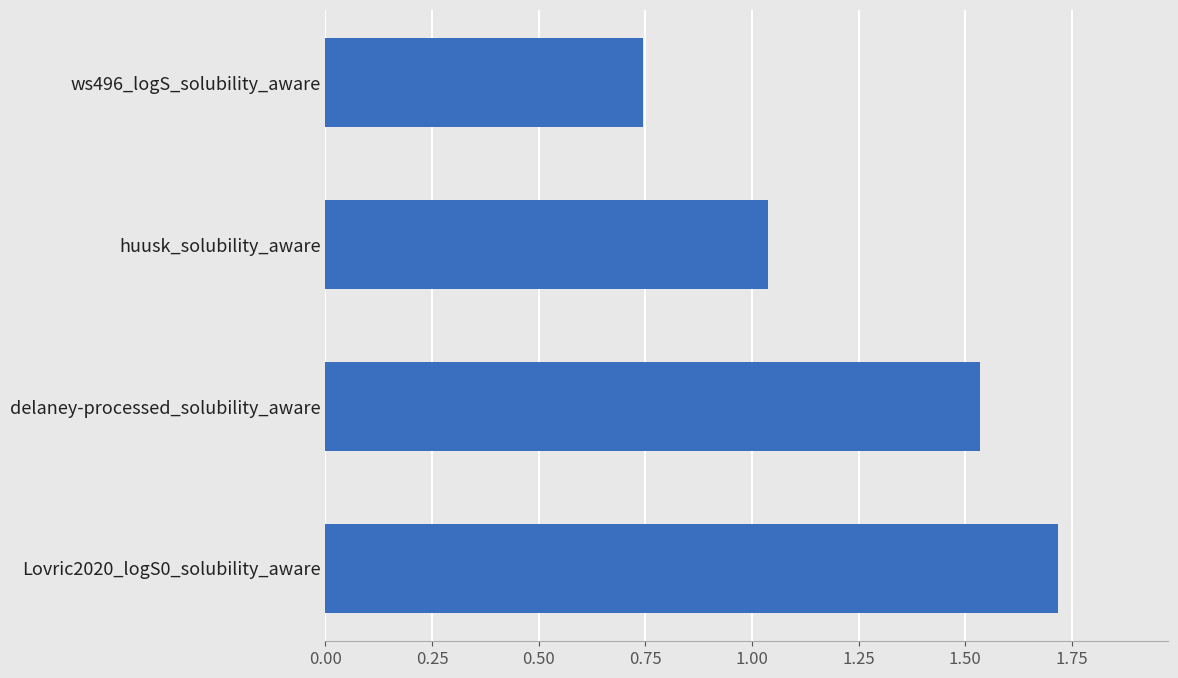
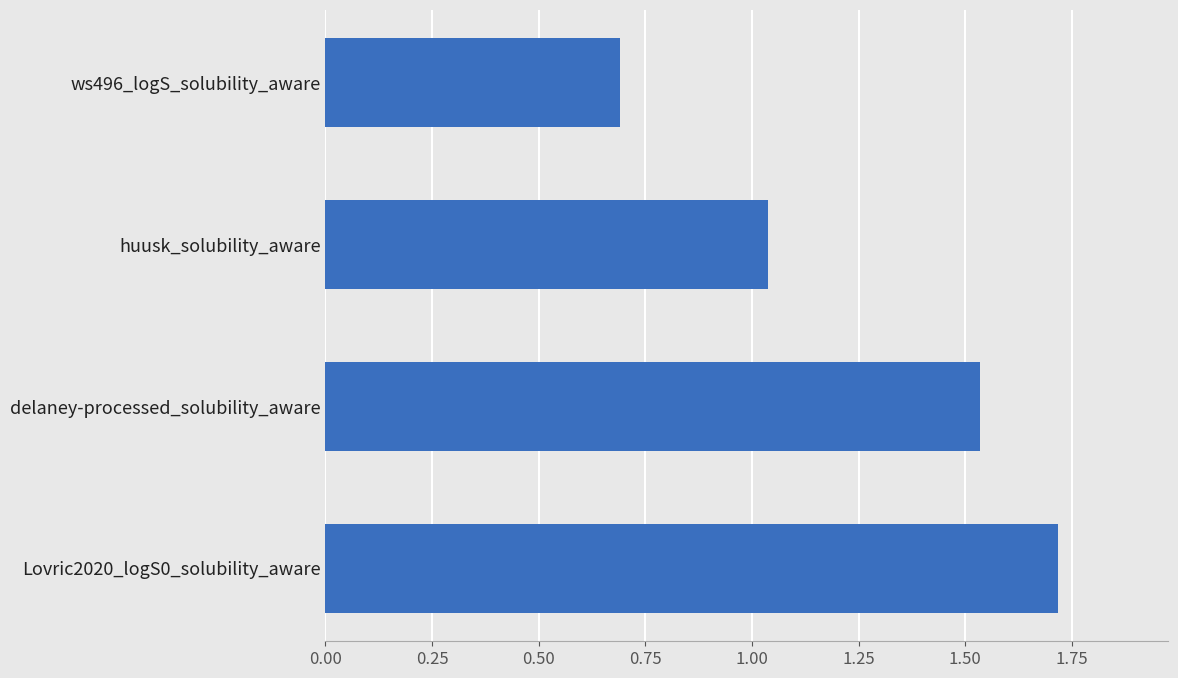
  {
-   "ws496_logS_solubility_aware": 0.75,
+   "ws496_logS_solubility_aware": 0.69,
    "huusk_solubility_aware": 1.04,
    "delaney-processed_solubility_aware": 1.53,
    "Lovric2020_logS0_solubility_aware": 1.72
  }
